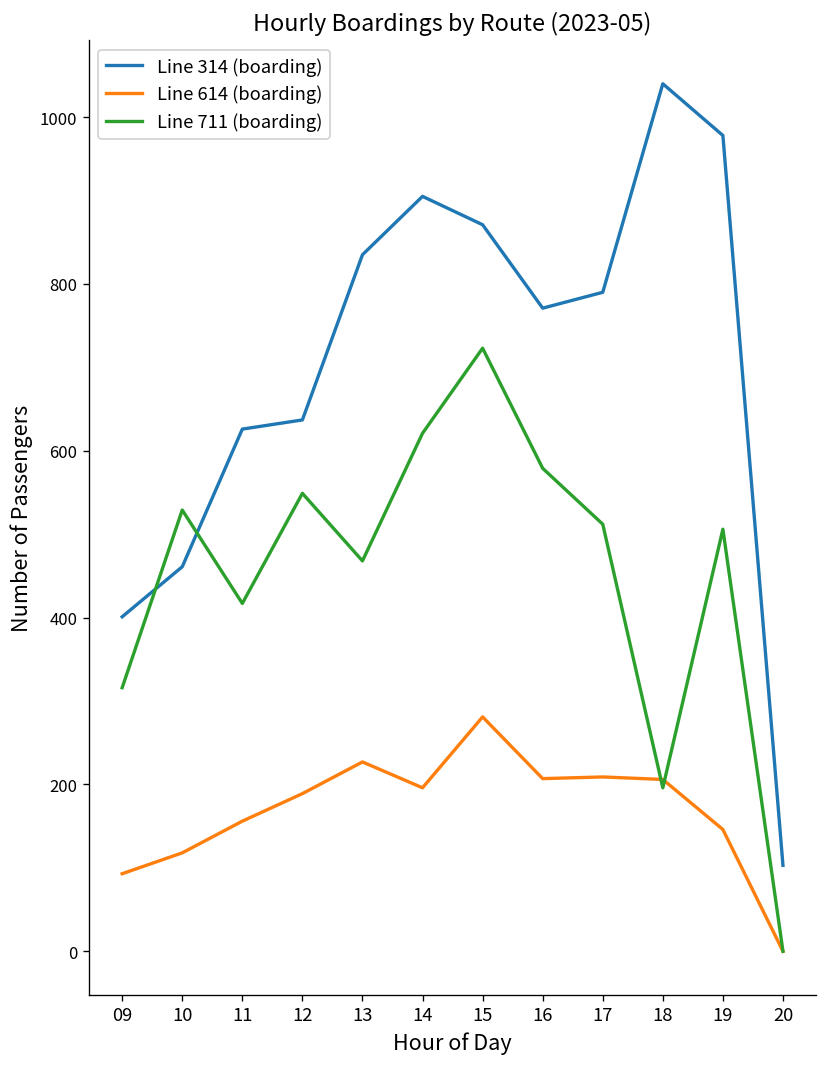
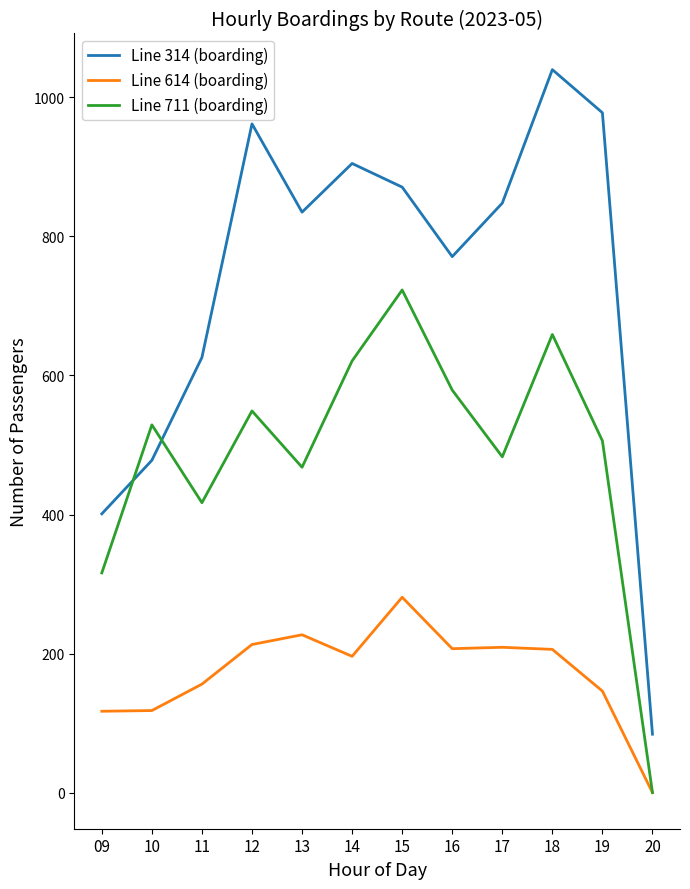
  {
    "Line 314 (boarding)": {
      "09": 400,
-     "10": 460,
+     "10": 480,
      "11": 630,
-     "12": 640,
+     "12": 960,
      "13": 840,
      "14": 910,
      "15": 870,
      "16": 770,
-     "17": 790,
+     "17": 850,
      "18": 1040,
      "19": 980,
-     "20": 100
+     "20": 80
    },
    "Line 614 (boarding)": {
-     "09": 90,
+     "09": 120,
      "10": 120,
      "11": 160,
-     "12": 190,
+     "12": 210,
      "13": 230,
      "14": 200,
      "15": 280,
      "16": 210,
      "17": 210,
      "18": 210,
      "19": 150
    },
    "Line 711 (boarding)": {
      "09": 320,
      "10": 530,
      "11": 420,
      "12": 550,
      "13": 470,
      "14": 620,
      "15": 720,
      "16": 580,
-     "17": 510,
-     "18": 200,
+     "17": 480,
+     "18": 660,
      "19": 510
    }
  }
